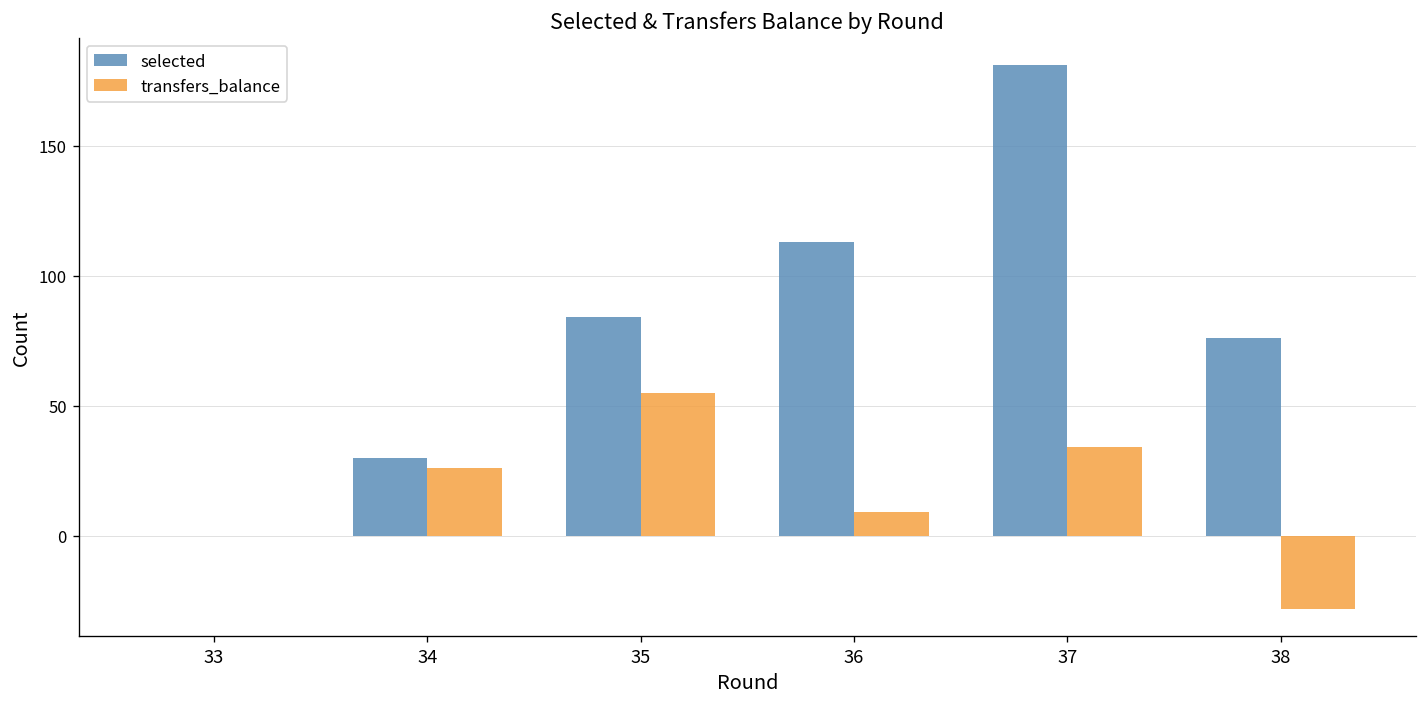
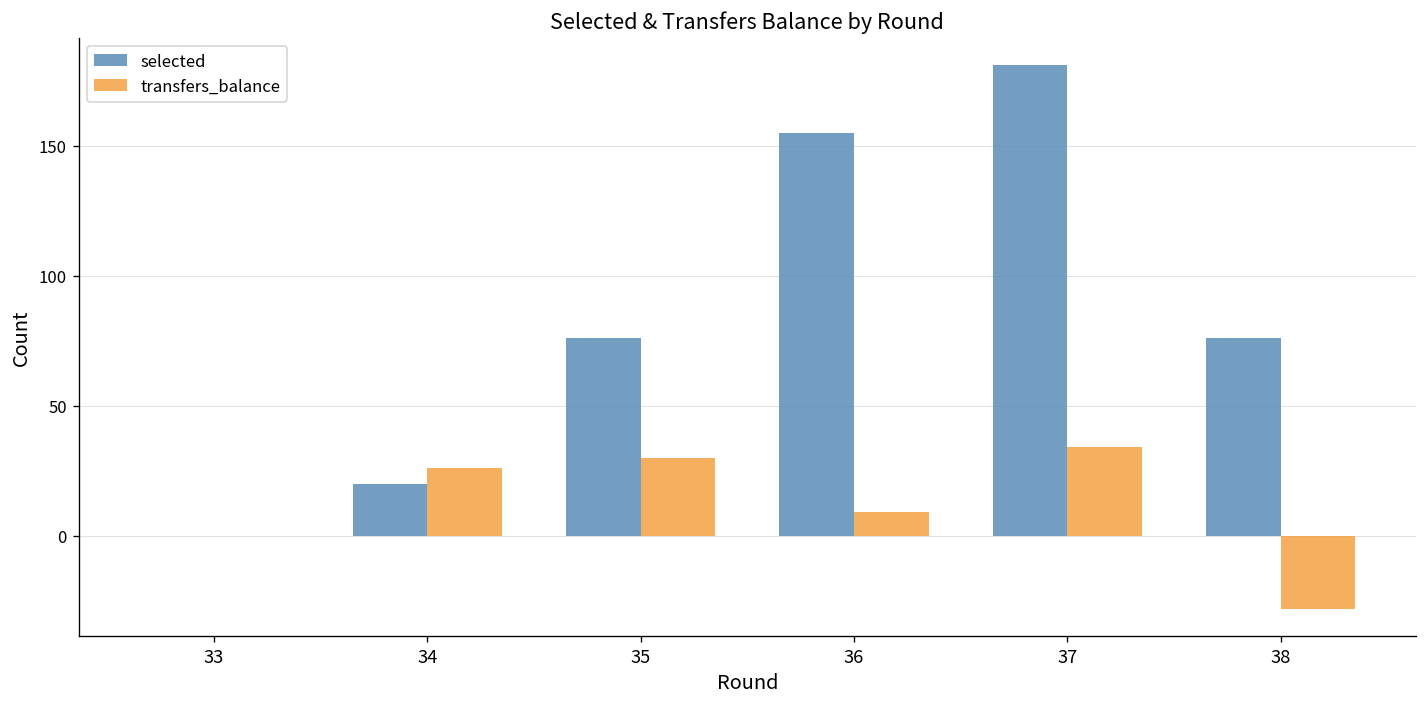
  {
    "selected": {
      "33": 0,
-     "34": 30,
-     "35": 84,
-     "36": 113,
+     "34": 20,
+     "35": 76,
+     "36": 155,
      "37": 181,
      "38": 76
    },
    "transfers_balance": {
      "33": 0,
      "34": 26,
-     "35": 55,
+     "35": 30,
      "36": 9,
      "37": 34,
      "38": -28
    }
  }
